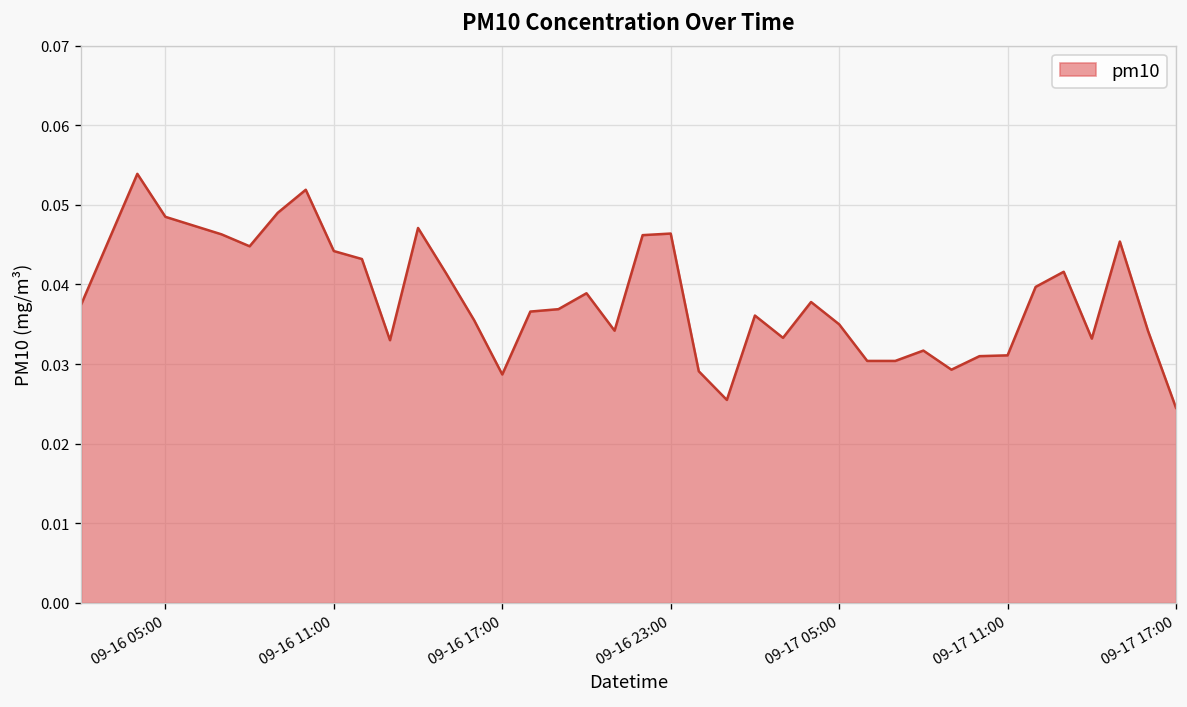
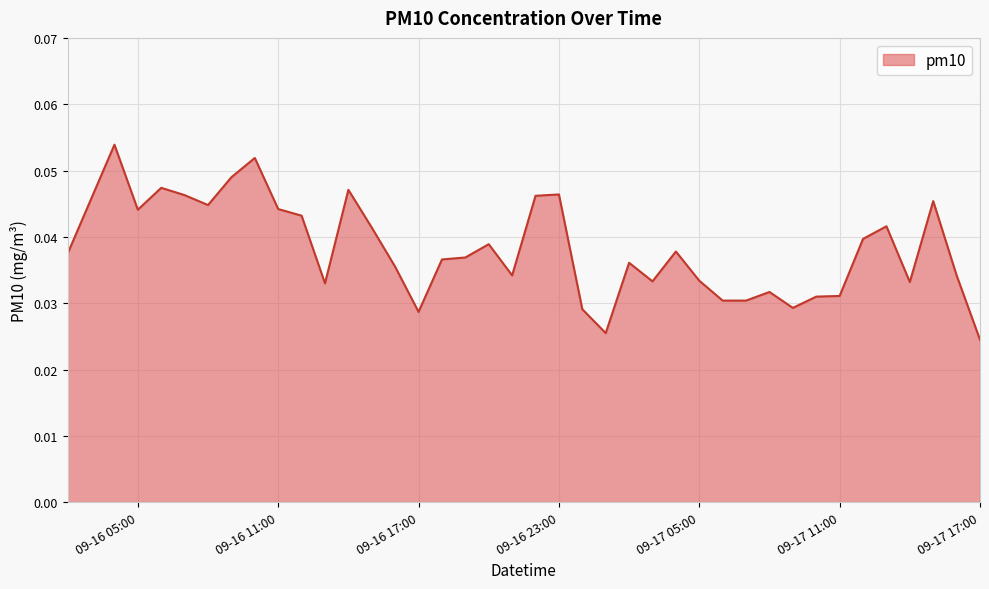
  {
-   "09-16 05:00": 0.049,
+   "09-16 05:00": 0.044,
    "09-16 11:00": 0.044,
    "09-16 17:00": 0.029,
    "09-16 23:00": 0.046,
-   "09-17 05:00": 0.035,
+   "09-17 05:00": 0.033,
    "09-17 11:00": 0.031,
    "09-17 17:00": 0.025
  }
